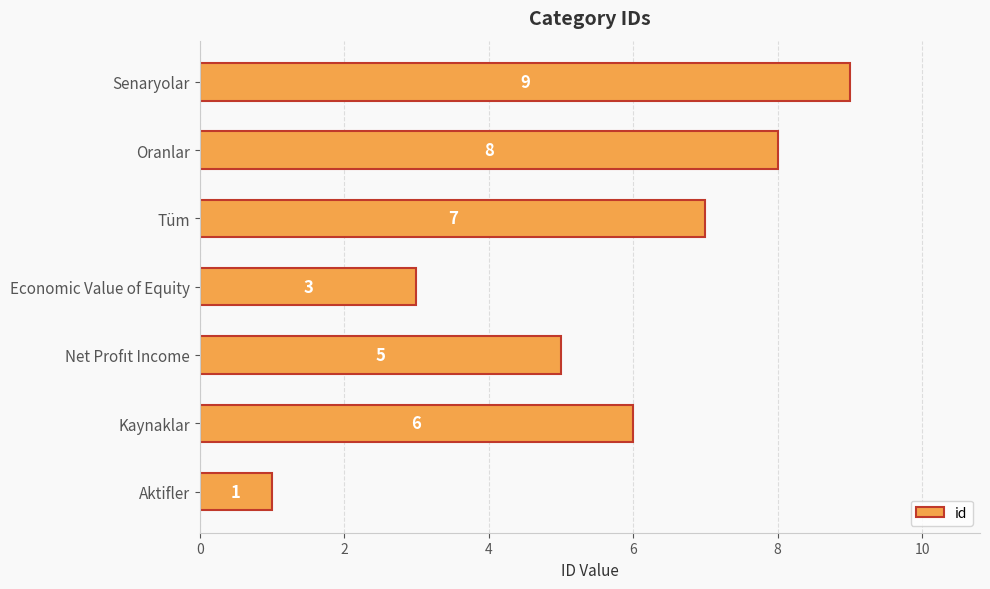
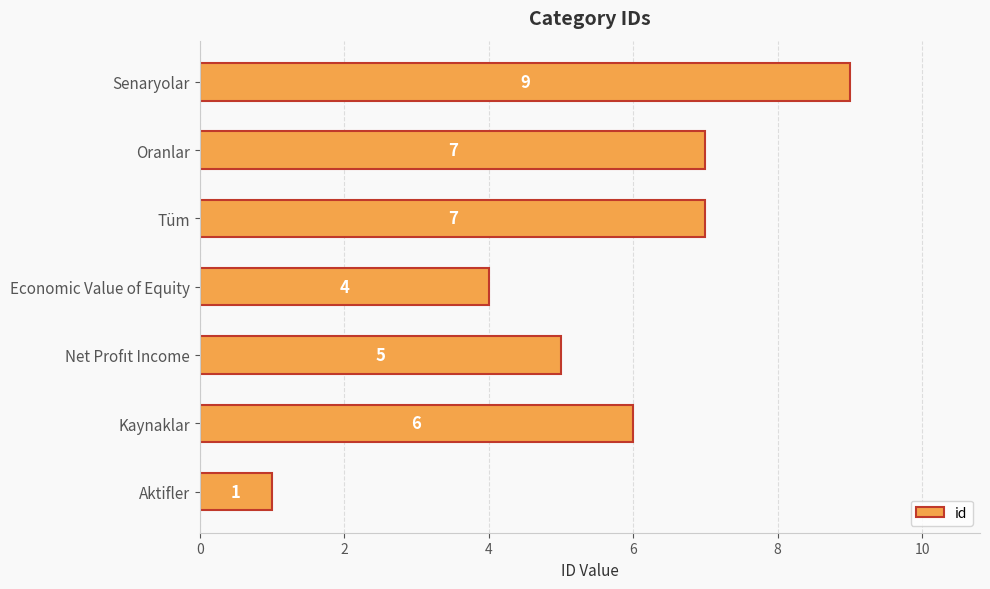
  {
    "Senaryolar": 9,
-   "Oranlar": 8,
+   "Oranlar": 7,
    "Tüm": 7,
-   "Economic Value of Equity": 3,
+   "Economic Value of Equity": 4,
    "Net Profıt Income": 5,
    "Kaynaklar": 6,
    "Aktifler": 1
  }
